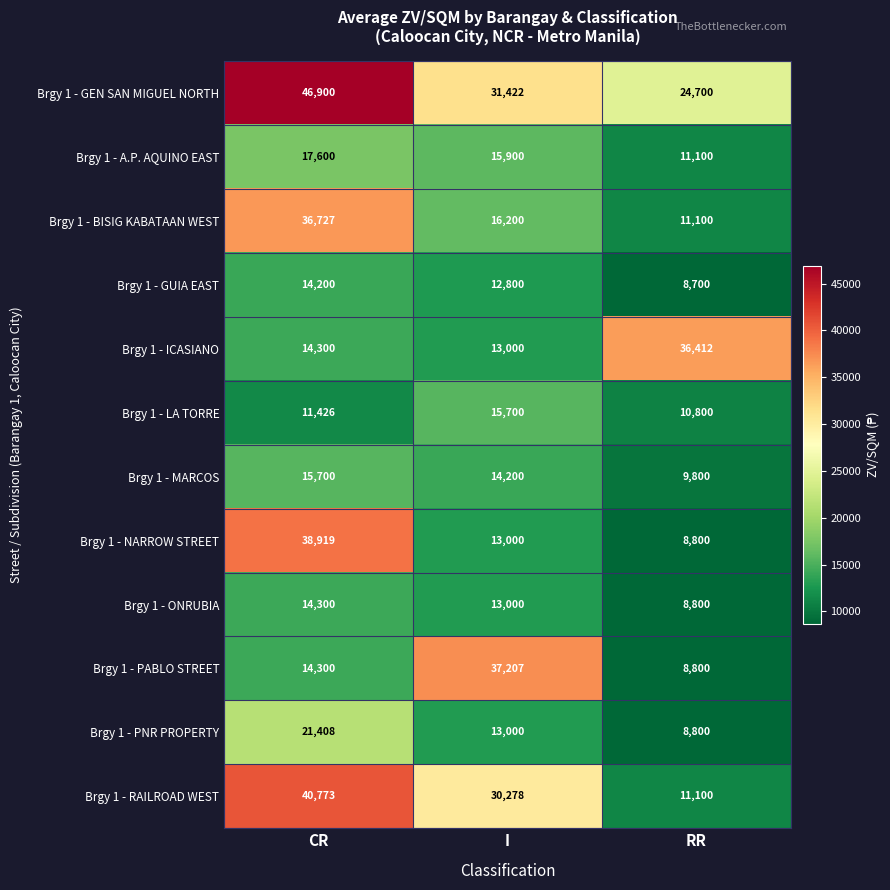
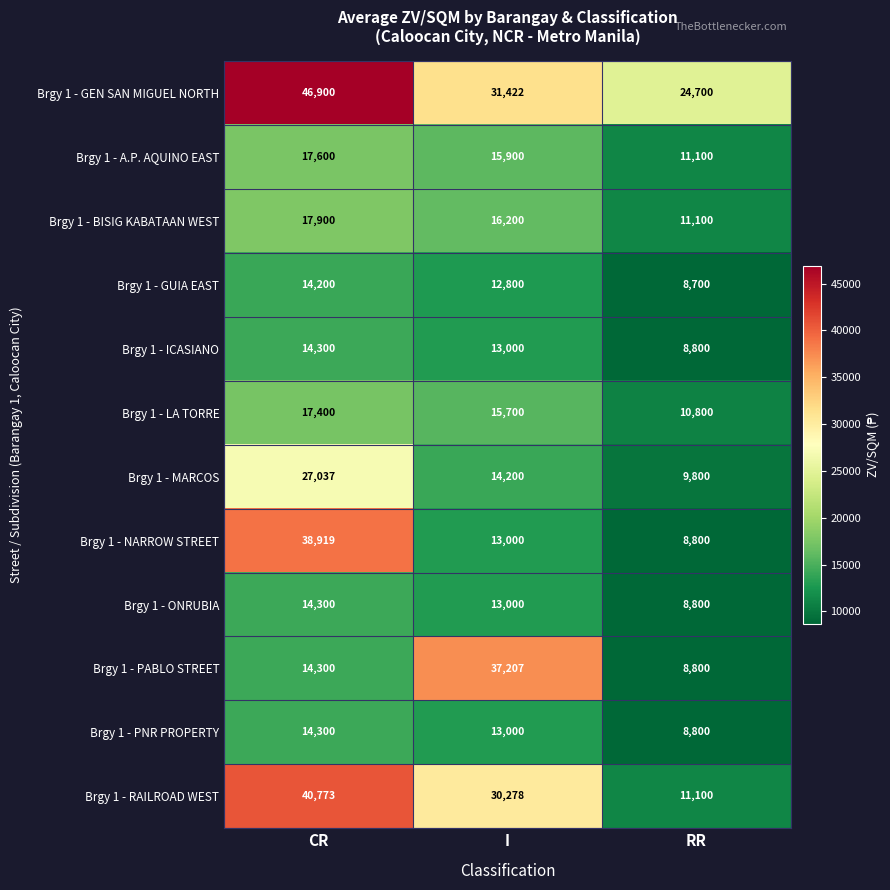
  {
    "Brgy 1 - GEN SAN MIGUEL NORTH": {
      "CR": "46,900",
      "I": "31,422",
      "RR": "24,700"
    },
    "Brgy 1 - A.P. AQUINO EAST": {
      "CR": "17,600",
      "I": "15,900",
      "RR": "11,100"
    },
    "Brgy 1 - BISIG KABATAAN WEST": {
-     "CR": "36,727",
+     "CR": "17,900",
      "I": "16,200",
      "RR": "11,100"
    },
    "Brgy 1 - GUIA EAST": {
      "CR": "14,200",
      "I": "12,800",
      "RR": "8,700"
    },
    "Brgy 1 - ICASIANO": {
      "CR": "14,300",
      "I": "13,000",
-     "RR": "36,412"
+     "RR": "8,800"
    },
    "Brgy 1 - LA TORRE": {
-     "CR": "11,426",
+     "CR": "17,400",
      "I": "15,700",
      "RR": "10,800"
    },
    "Brgy 1 - MARCOS": {
-     "CR": "15,700",
+     "CR": "27,037",
      "I": "14,200",
      "RR": "9,800"
    },
    "Brgy 1 - NARROW STREET": {
      "CR": "38,919",
      "I": "13,000",
      "RR": "8,800"
    },
    "Brgy 1 - ONRUBIA": {
      "CR": "14,300",
      "I": "13,000",
      "RR": "8,800"
    },
    "Brgy 1 - PABLO STREET": {
      "CR": "14,300",
      "I": "37,207",
      "RR": "8,800"
    },
    "Brgy 1 - PNR PROPERTY": {
-     "CR": "21,408",
+     "CR": "14,300",
      "I": "13,000",
      "RR": "8,800"
    },
    "Brgy 1 - RAILROAD WEST": {
      "CR": "40,773",
      "I": "30,278",
      "RR": "11,100"
    }
  }
